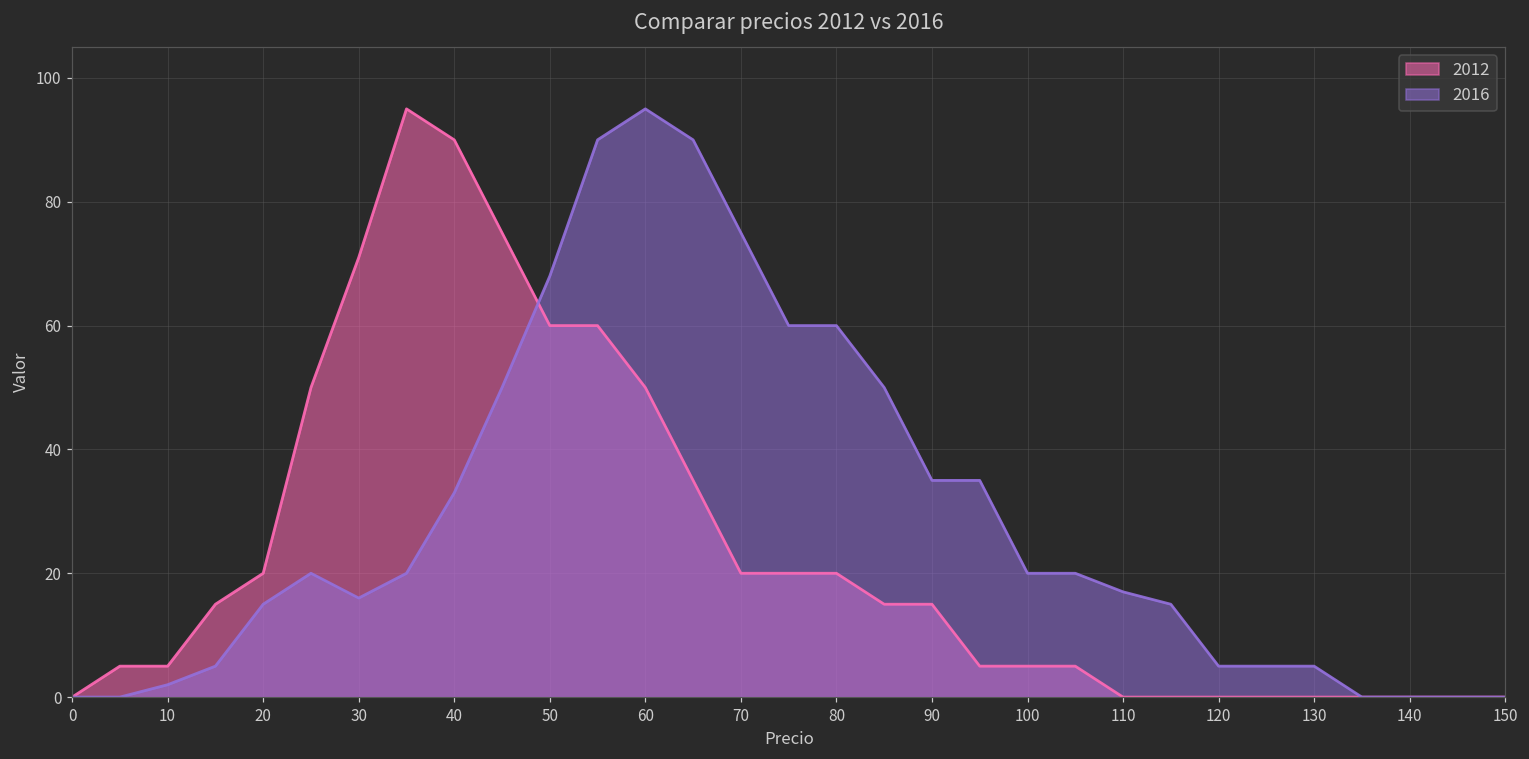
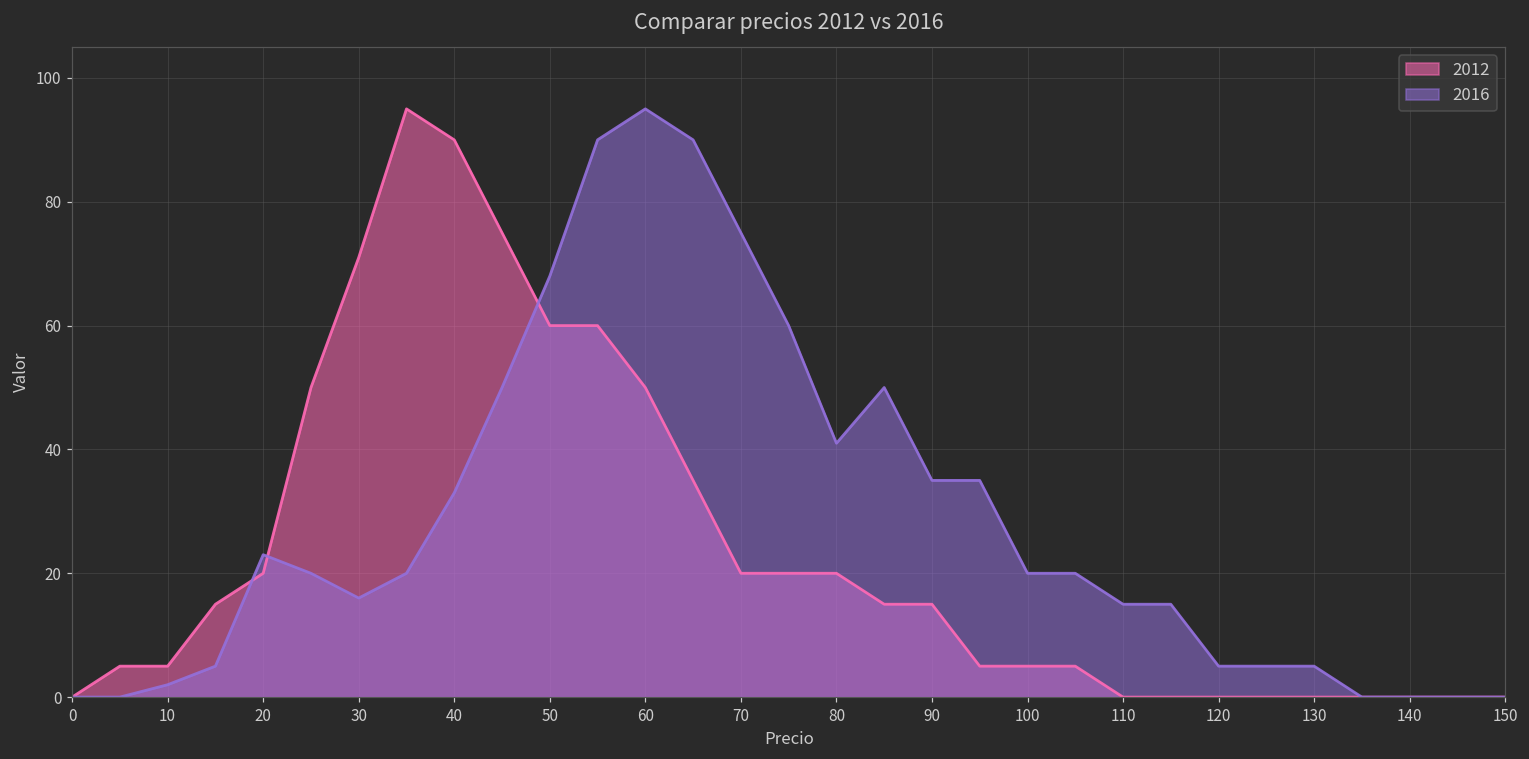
  {
    "2012": {
      "10": 5,
      "20": 20,
      "30": 71,
      "40": 90,
      "50": 60,
      "60": 50,
      "70": 20,
      "80": 20,
      "90": 15,
      "100": 5,
      "110": 0,
      "120": 0,
      "130": 0
    },
    "2016": {
      "10": 2,
-     "20": 15,
+     "20": 23,
      "30": 16,
      "40": 33,
      "50": 68,
      "60": 95,
      "70": 75,
-     "80": 60,
+     "80": 41,
      "90": 35,
      "100": 20,
-     "110": 17,
+     "110": 15,
      "120": 5,
      "130": 5
    }
  }
